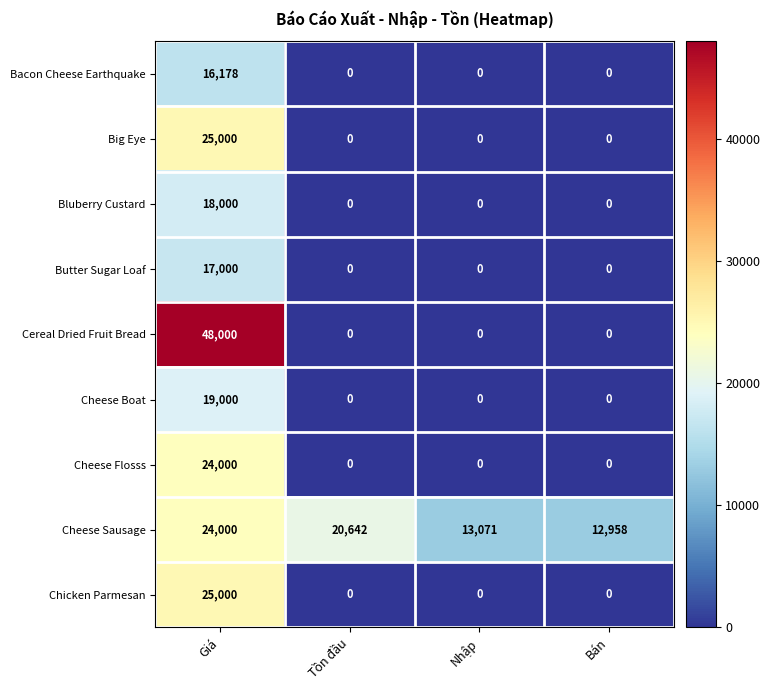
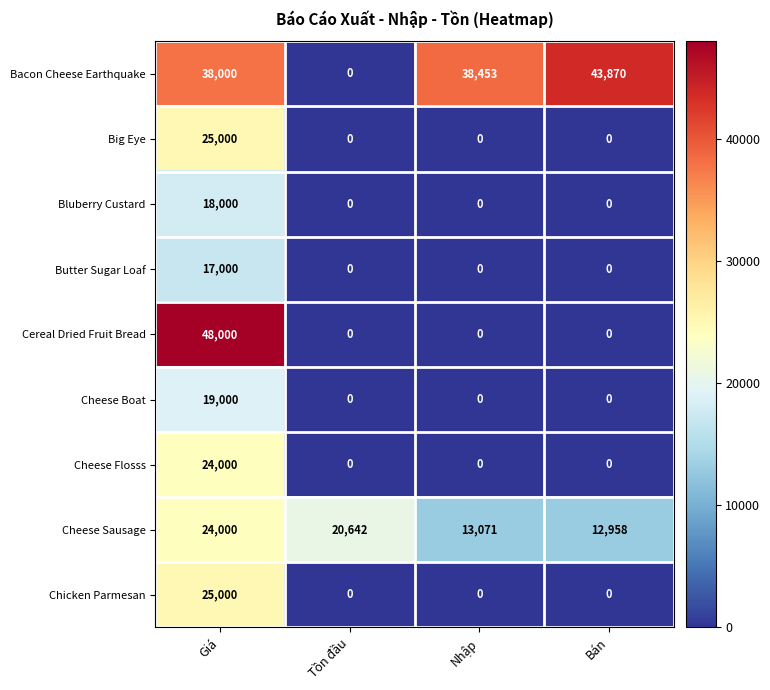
  {
    "Bacon Cheese Earthquake": {
-     "Giá": "16,178",
+     "Giá": "38,000",
      "Tồn đầu": "0",
-     "Nhập": "0",
-     "Bán": "0"
+     "Nhập": "38,453",
+     "Bán": "43,870"
    },
    "Big Eye": {
      "Giá": "25,000",
      "Tồn đầu": "0",
      "Nhập": "0",
      "Bán": "0"
    },
    "Bluberry Custard": {
      "Giá": "18,000",
      "Tồn đầu": "0",
      "Nhập": "0",
      "Bán": "0"
    },
    "Butter Sugar Loaf": {
      "Giá": "17,000",
      "Tồn đầu": "0",
      "Nhập": "0",
      "Bán": "0"
    },
    "Cereal Dried Fruit Bread": {
      "Giá": "48,000",
      "Tồn đầu": "0",
      "Nhập": "0",
      "Bán": "0"
    },
    "Cheese Boat": {
      "Giá": "19,000",
      "Tồn đầu": "0",
      "Nhập": "0",
      "Bán": "0"
    },
    "Cheese Flosss": {
      "Giá": "24,000",
      "Tồn đầu": "0",
      "Nhập": "0",
      "Bán": "0"
    },
    "Cheese Sausage": {
      "Giá": "24,000",
      "Tồn đầu": "20,642",
      "Nhập": "13,071",
      "Bán": "12,958"
    },
    "Chicken Parmesan": {
      "Giá": "25,000",
      "Tồn đầu": "0",
      "Nhập": "0",
      "Bán": "0"
    }
  }
